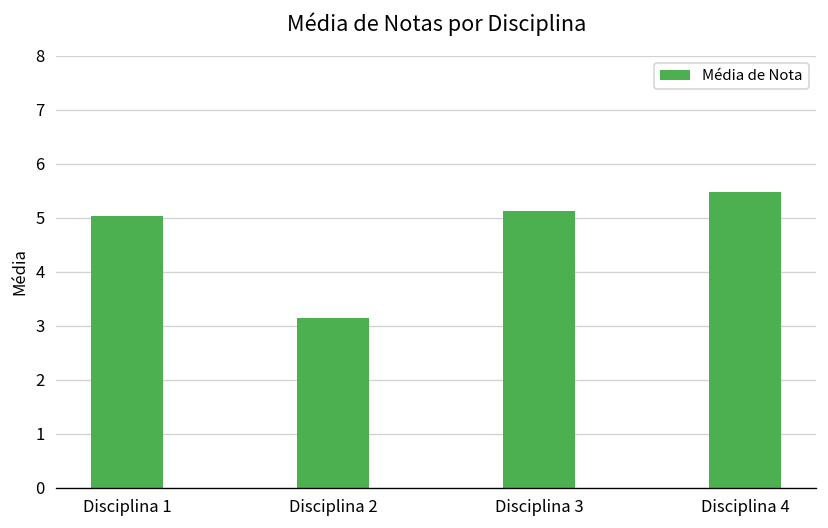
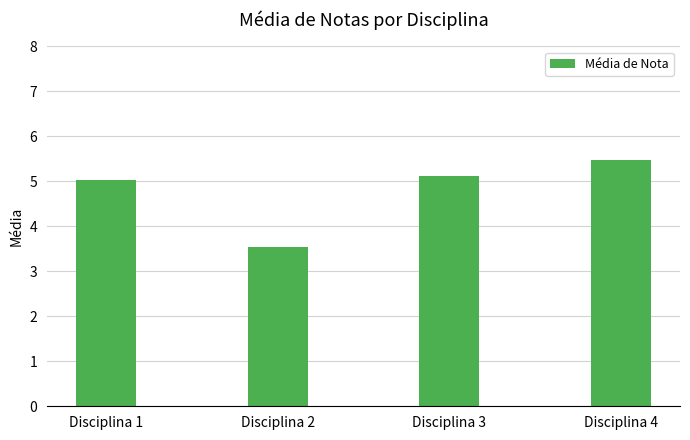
  {
    "Disciplina 1": 5.0,
-   "Disciplina 2": 3.1,
+   "Disciplina 2": 3.5,
    "Disciplina 3": 5.1,
    "Disciplina 4": 5.5
  }
